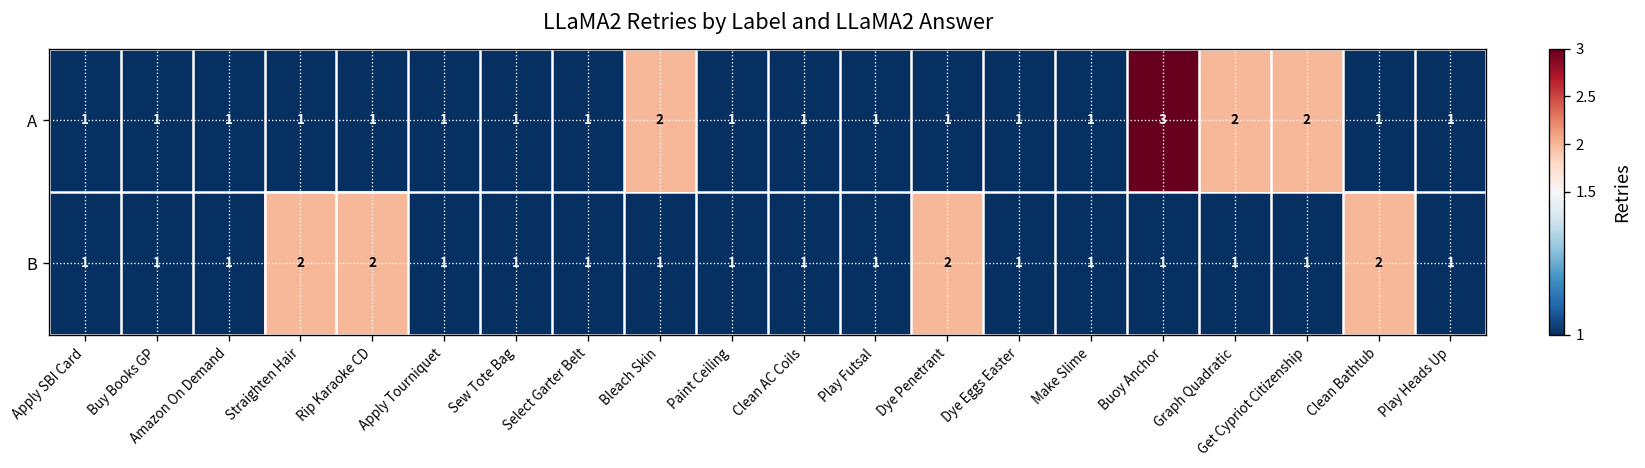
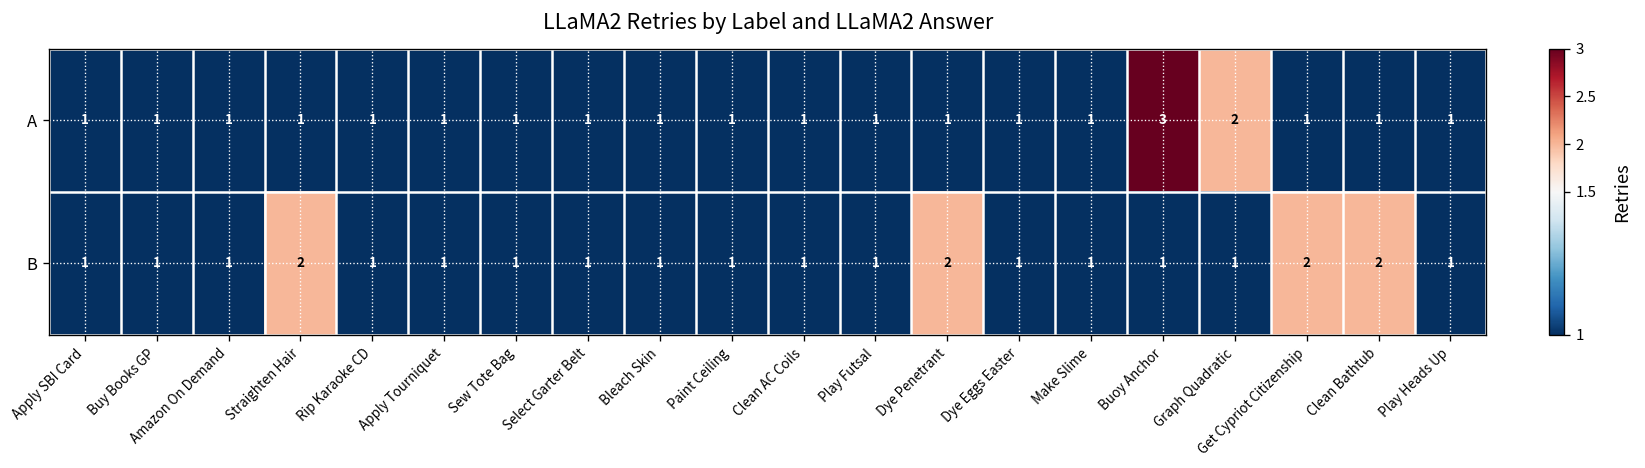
  {
    "A": {
      "Apply SBI Card": 1,
      "Buy Books GP": 1,
      "Amazon On Demand": 1,
      "Straighten Hair": 1,
      "Rip Karaoke CD": 1,
      "Apply Tourniquet": 1,
      "Sew Tote Bag": 1,
      "Select Garter Belt": 1,
-     "Bleach Skin": 2,
+     "Bleach Skin": 1,
      "Paint Ceiling": 1,
      "Clean AC Coils": 1,
      "Play Futsal": 1,
      "Dye Penetrant": 1,
      "Dye Eggs Easter": 1,
      "Make Slime": 1,
      "Buoy Anchor": 3,
      "Graph Quadratic": 2,
-     "Get Cypriot Citizenship": 2,
+     "Get Cypriot Citizenship": 1,
      "Clean Bathtub": 1,
      "Play Heads Up": 1
    },
    "B": {
      "Apply SBI Card": 1,
      "Buy Books GP": 1,
      "Amazon On Demand": 1,
      "Straighten Hair": 2,
-     "Rip Karaoke CD": 2,
+     "Rip Karaoke CD": 1,
      "Apply Tourniquet": 1,
      "Sew Tote Bag": 1,
      "Select Garter Belt": 1,
      "Bleach Skin": 1,
      "Paint Ceiling": 1,
      "Clean AC Coils": 1,
      "Play Futsal": 1,
      "Dye Penetrant": 2,
      "Dye Eggs Easter": 1,
      "Make Slime": 1,
      "Buoy Anchor": 1,
      "Graph Quadratic": 1,
-     "Get Cypriot Citizenship": 1,
+     "Get Cypriot Citizenship": 2,
      "Clean Bathtub": 2,
      "Play Heads Up": 1
    }
  }
